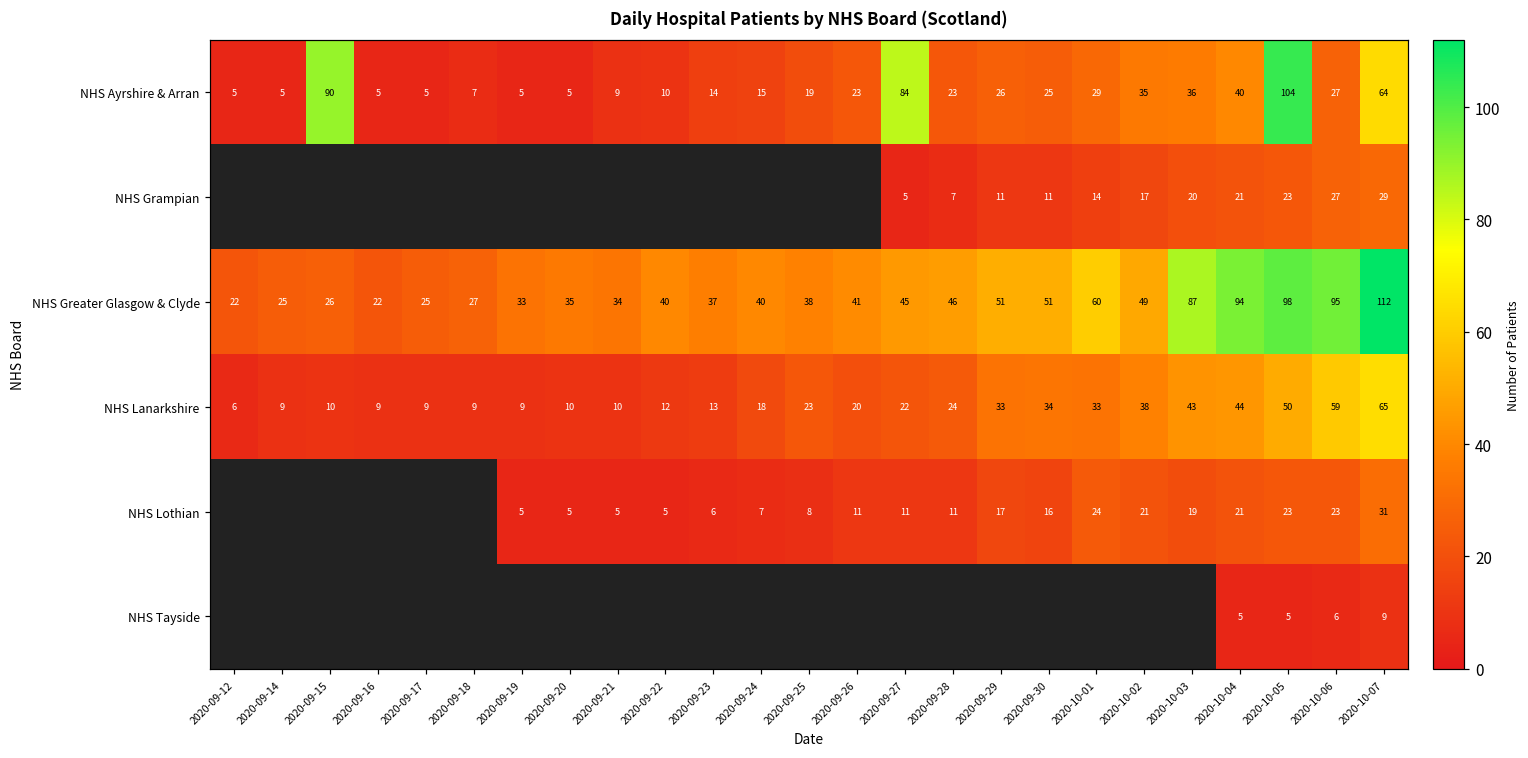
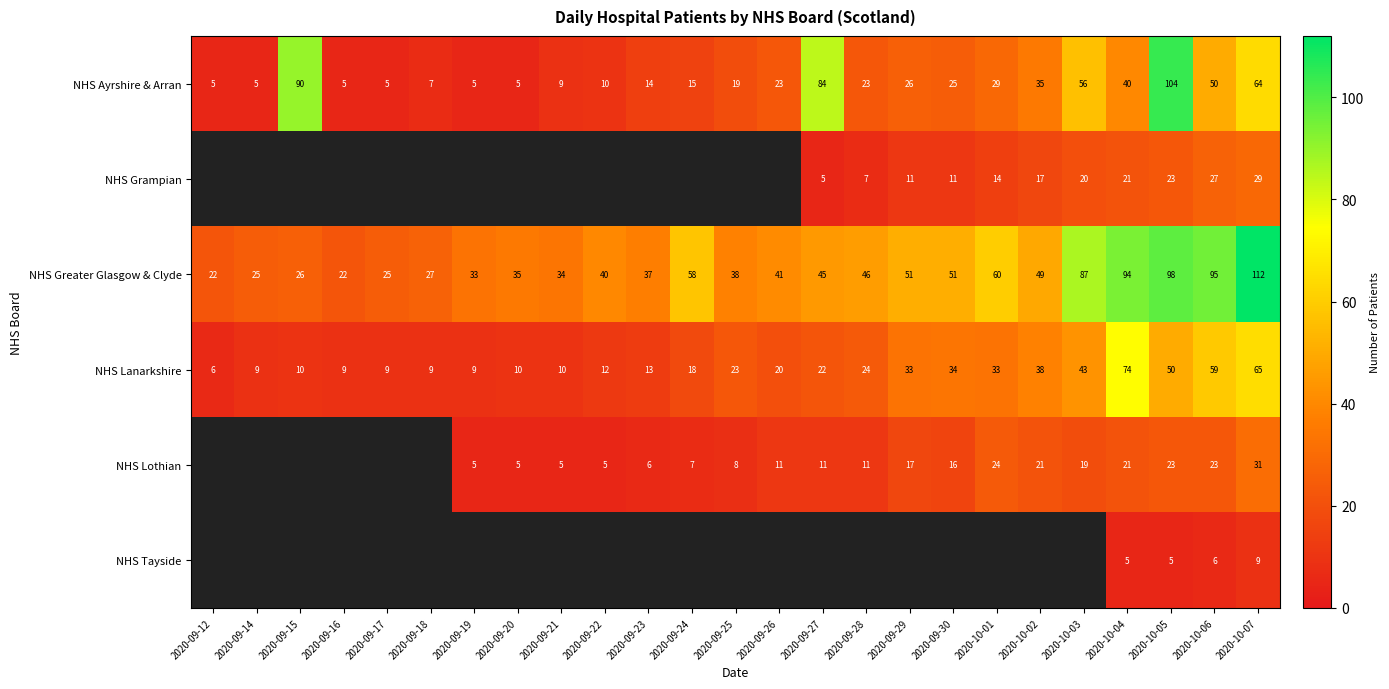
  {
    "NHS Ayrshire & Arran": {
      "2020-09-12": 5,
      "2020-09-14": 5,
      "2020-09-15": 90,
      "2020-09-16": 5,
      "2020-09-17": 5,
      "2020-09-18": 7,
      "2020-09-19": 5,
      "2020-09-20": 5,
      "2020-09-21": 9,
      "2020-09-22": 10,
      "2020-09-23": 14,
      "2020-09-24": 15,
      "2020-09-25": 19,
      "2020-09-26": 23,
      "2020-09-27": 84,
      "2020-09-28": 23,
      "2020-09-29": 26,
      "2020-09-30": 25,
      "2020-10-01": 29,
      "2020-10-02": 35,
-     "2020-10-03": 36,
+     "2020-10-03": 56,
      "2020-10-04": 40,
      "2020-10-05": 104,
-     "2020-10-06": 27,
+     "2020-10-06": 50,
      "2020-10-07": 64
    },
    "NHS Grampian": {
      "2020-09-27": 5,
      "2020-09-28": 7,
      "2020-09-29": 11,
      "2020-09-30": 11,
      "2020-10-01": 14,
      "2020-10-02": 17,
      "2020-10-03": 20,
      "2020-10-04": 21,
      "2020-10-05": 23,
      "2020-10-06": 27,
      "2020-10-07": 29
    },
    "NHS Greater Glasgow & Clyde": {
      "2020-09-12": 22,
      "2020-09-14": 25,
      "2020-09-15": 26,
      "2020-09-16": 22,
      "2020-09-17": 25,
      "2020-09-18": 27,
      "2020-09-19": 33,
      "2020-09-20": 35,
      "2020-09-21": 34,
      "2020-09-22": 40,
      "2020-09-23": 37,
-     "2020-09-24": 40,
+     "2020-09-24": 58,
      "2020-09-25": 38,
      "2020-09-26": 41,
      "2020-09-27": 45,
      "2020-09-28": 46,
      "2020-09-29": 51,
      "2020-09-30": 51,
      "2020-10-01": 60,
      "2020-10-02": 49,
      "2020-10-03": 87,
      "2020-10-04": 94,
      "2020-10-05": 98,
      "2020-10-06": 95,
      "2020-10-07": 112
    },
    "NHS Lanarkshire": {
      "2020-09-12": 6,
      "2020-09-14": 9,
      "2020-09-15": 10,
      "2020-09-16": 9,
      "2020-09-17": 9,
      "2020-09-18": 9,
      "2020-09-19": 9,
      "2020-09-20": 10,
      "2020-09-21": 10,
      "2020-09-22": 12,
      "2020-09-23": 13,
      "2020-09-24": 18,
      "2020-09-25": 23,
      "2020-09-26": 20,
      "2020-09-27": 22,
      "2020-09-28": 24,
      "2020-09-29": 33,
      "2020-09-30": 34,
      "2020-10-01": 33,
      "2020-10-02": 38,
      "2020-10-03": 43,
-     "2020-10-04": 44,
+     "2020-10-04": 74,
      "2020-10-05": 50,
      "2020-10-06": 59,
      "2020-10-07": 65
    },
    "NHS Lothian": {
      "2020-09-19": 5,
      "2020-09-20": 5,
      "2020-09-21": 5,
      "2020-09-22": 5,
      "2020-09-23": 6,
      "2020-09-24": 7,
      "2020-09-25": 8,
      "2020-09-26": 11,
      "2020-09-27": 11,
      "2020-09-28": 11,
      "2020-09-29": 17,
      "2020-09-30": 16,
      "2020-10-01": 24,
      "2020-10-02": 21,
      "2020-10-03": 19,
      "2020-10-04": 21,
      "2020-10-05": 23,
      "2020-10-06": 23,
      "2020-10-07": 31
    },
    "NHS Tayside": {
      "2020-10-04": 5,
      "2020-10-05": 5,
      "2020-10-06": 6,
      "2020-10-07": 9
    }
  }
